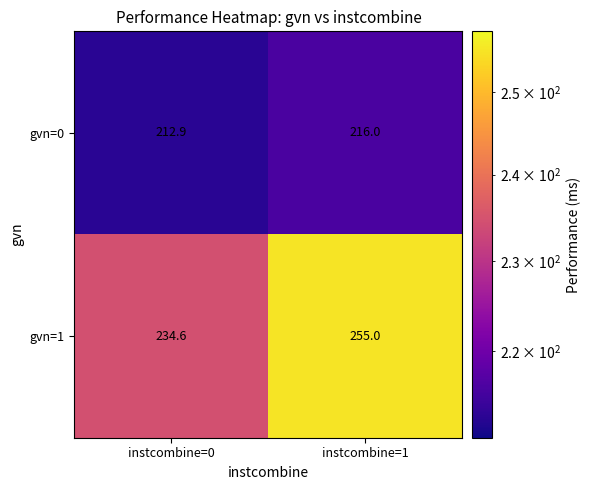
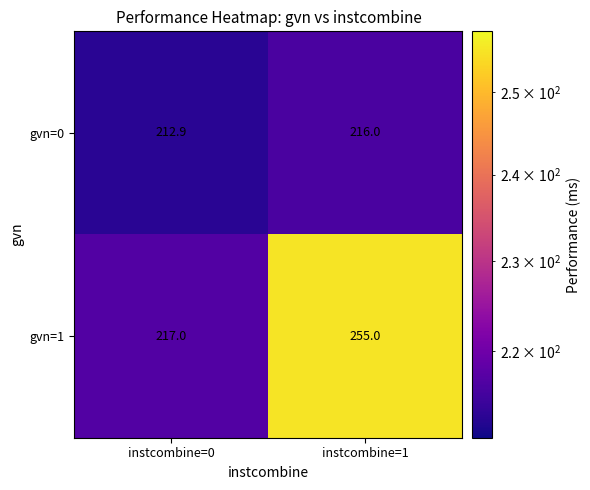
  {
    "gvn=0": {
      "instcombine=0": 212.9,
      "instcombine=1": 216.0
    },
    "gvn=1": {
-     "instcombine=0": 234.6,
+     "instcombine=0": 217.0,
      "instcombine=1": 255.0
    }
  }
